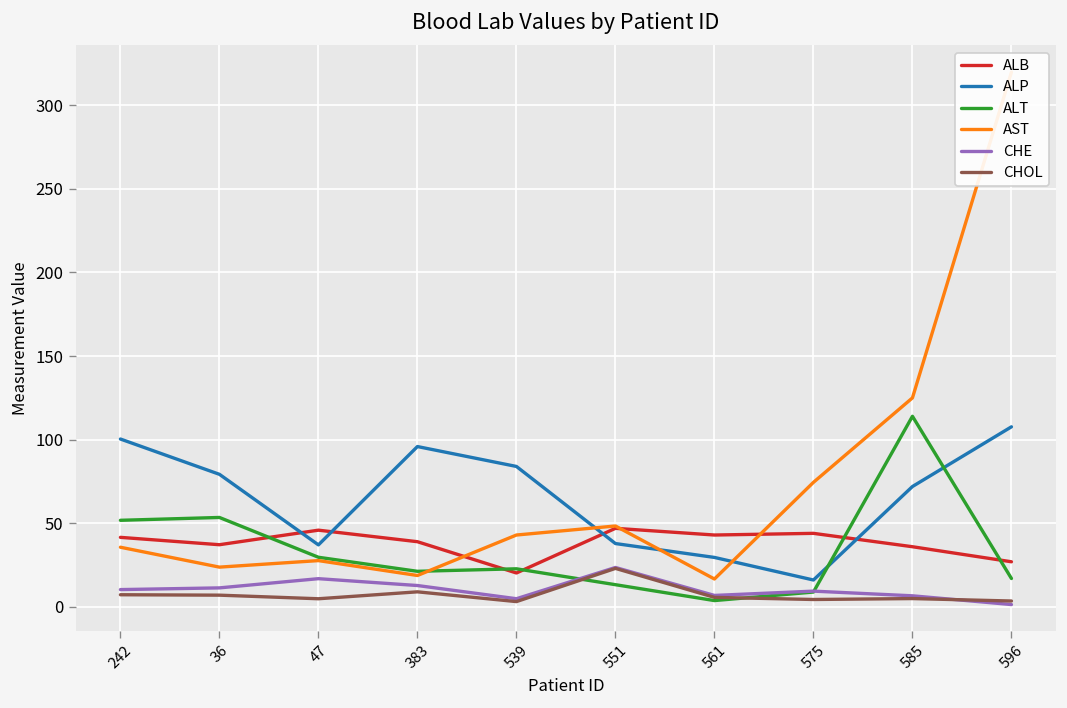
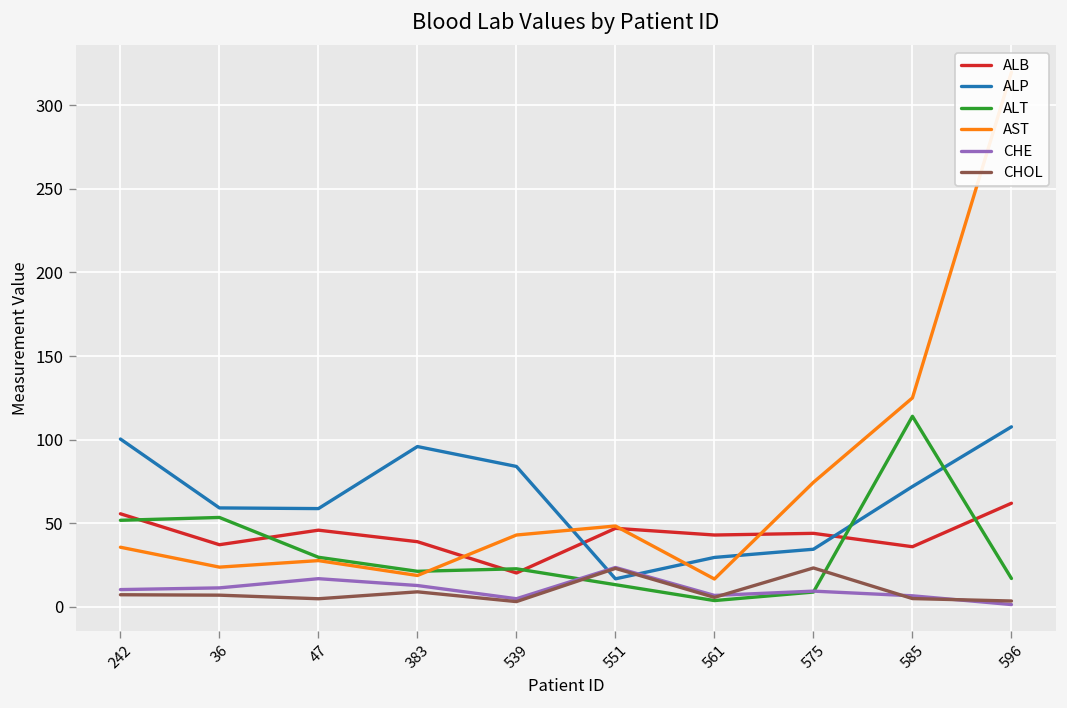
  {
    "ALB": {
-     "242": 42,
+     "242": 56,
      "36": 37,
      "47": 46,
      "383": 39,
      "539": 20,
      "561": 43,
      "575": 44,
      "585": 36,
-     "596": 27
+     "596": 62
    },
    "ALP": {
      "242": 100,
-     "36": 79,
-     "47": 37,
+     "36": 59,
+     "47": 59,
      "383": 96,
      "539": 84,
-     "551": 38,
+     "551": 17,
      "561": 30,
-     "575": 16,
+     "575": 35,
      "585": 72,
      "596": 108
    },
    "ALT": {
      "242": 52,
      "36": 54,
      "47": 30,
      "383": 21,
      "539": 23,
      "551": 13,
      "561": 4,
      "585": 114,
      "596": 17
    },
    "AST": {
      "242": 36,
      "36": 24,
      "47": 28,
      "383": 19,
      "539": 43,
      "561": 17,
      "575": 75,
      "585": 125
    },
    "CHE": {
      "242": 10,
      "36": 11,
      "47": 17,
      "383": 13,
      "596": 1
    },
    "CHOL": {
      "242": 7,
      "36": 7,
      "47": 5,
      "383": 9,
-     "575": 4,
+     "575": 23,
      "596": 4
    }
  }
